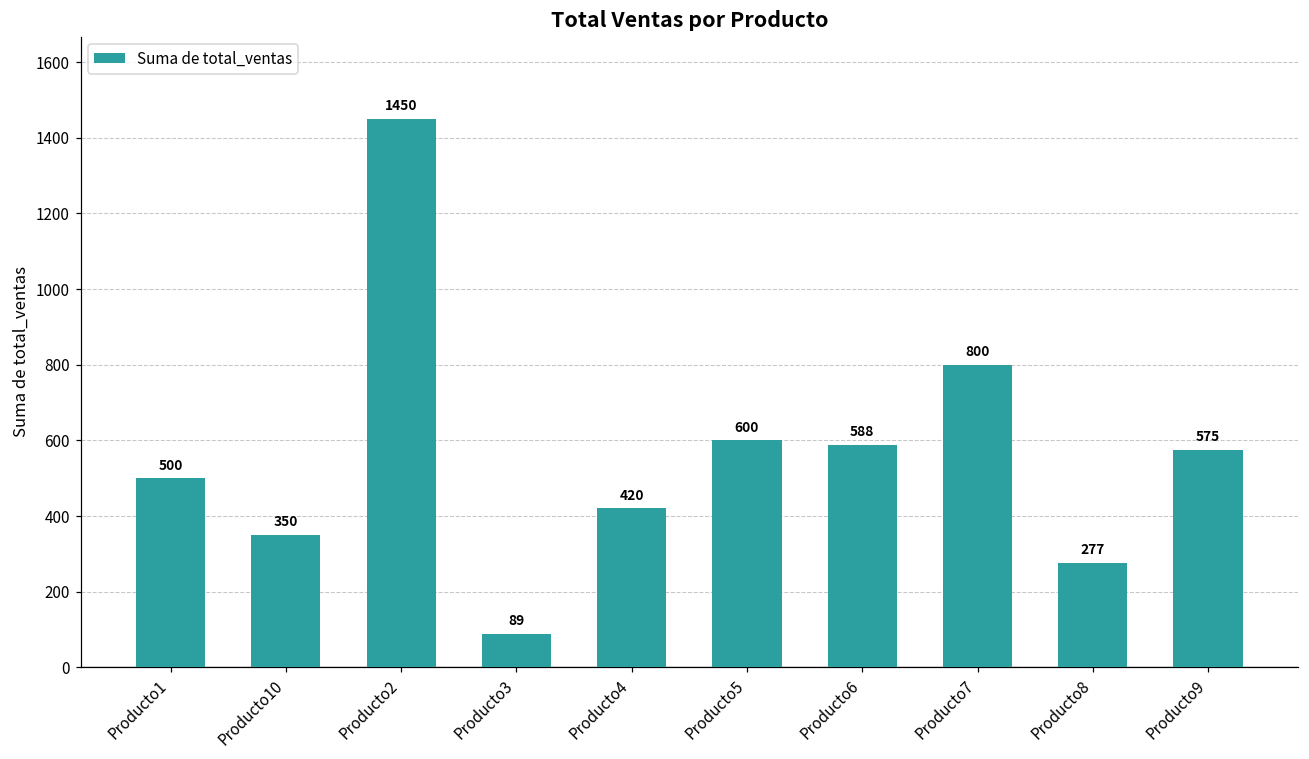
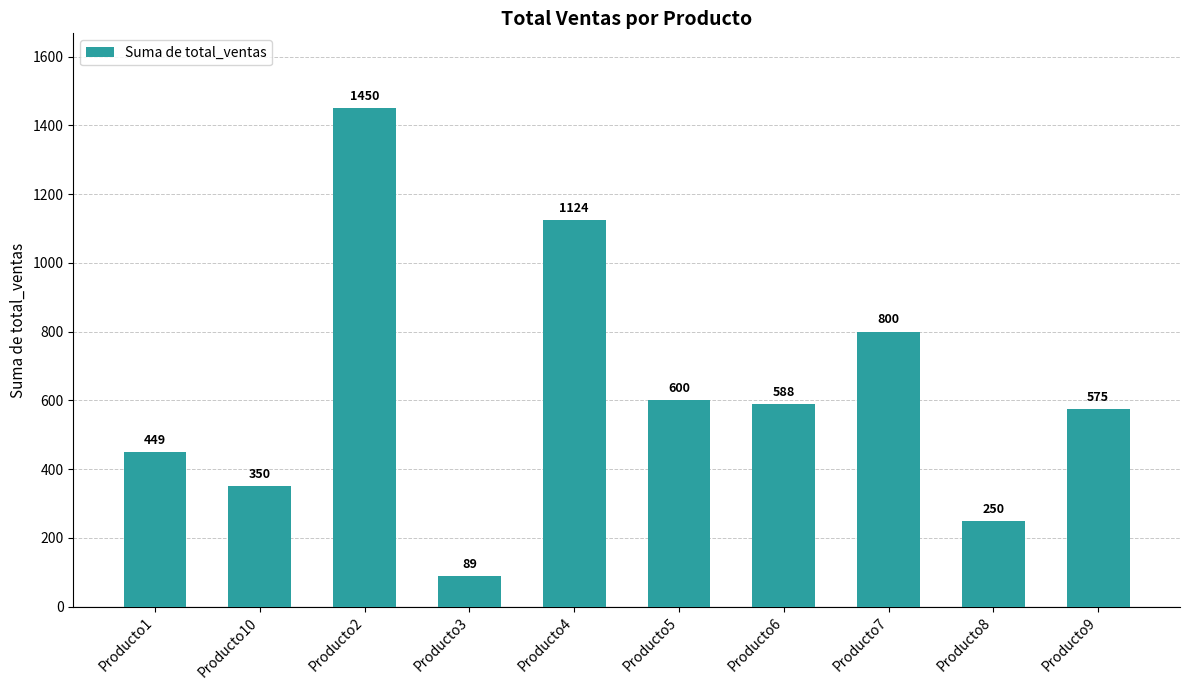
  {
-   "Producto1": 500,
+   "Producto1": 449,
    "Producto10": 350,
    "Producto2": 1450,
    "Producto3": 89,
-   "Producto4": 420,
+   "Producto4": 1124,
    "Producto5": 600,
    "Producto6": 588,
    "Producto7": 800,
-   "Producto8": 277,
+   "Producto8": 250,
    "Producto9": 575
  }
